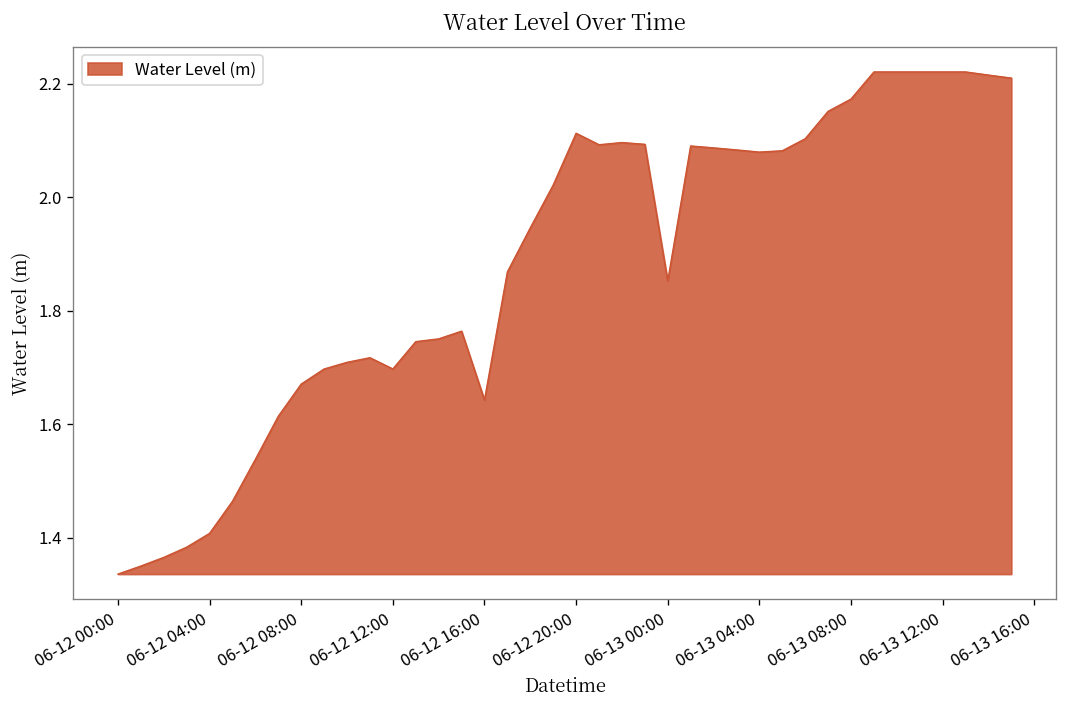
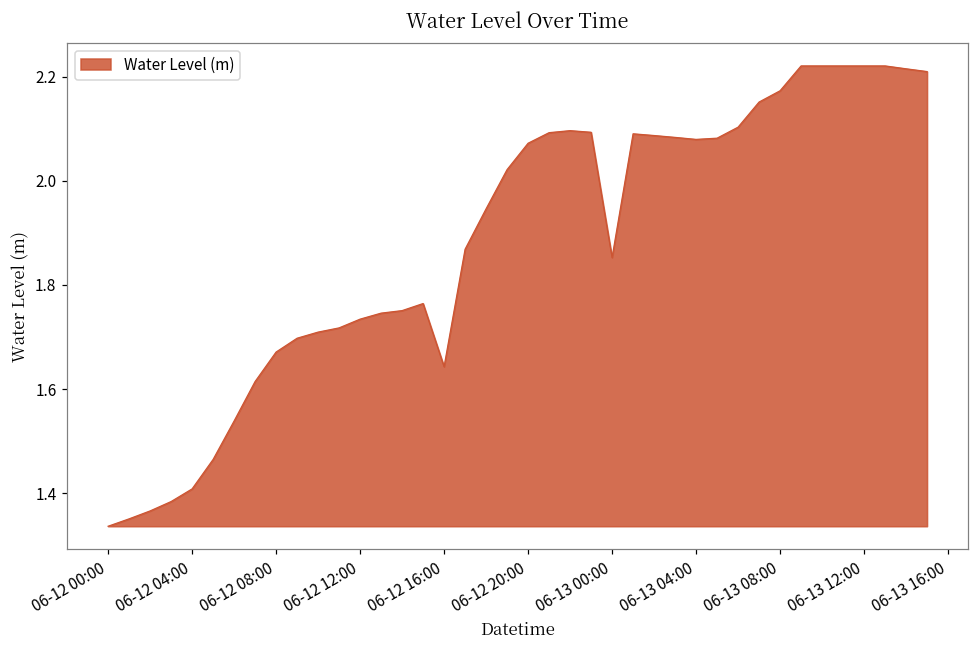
  {
    "06-12 00:00": 1.34,
    "06-12 04:00": 1.41,
    "06-12 08:00": 1.67,
-   "06-12 12:00": 1.70,
+   "06-12 12:00": 1.73,
    "06-12 16:00": 1.64,
-   "06-12 20:00": 2.11,
+   "06-12 20:00": 2.07,
    "06-13 00:00": 1.85,
    "06-13 04:00": 2.08,
    "06-13 08:00": 2.17,
    "06-13 12:00": 2.22
  }
